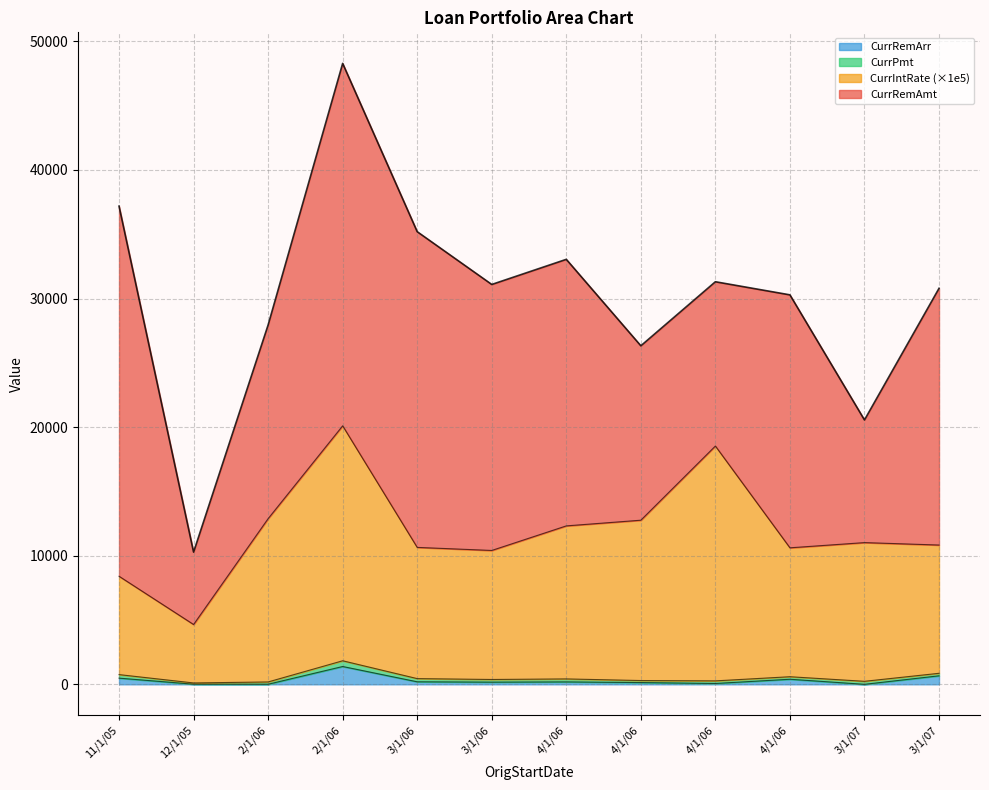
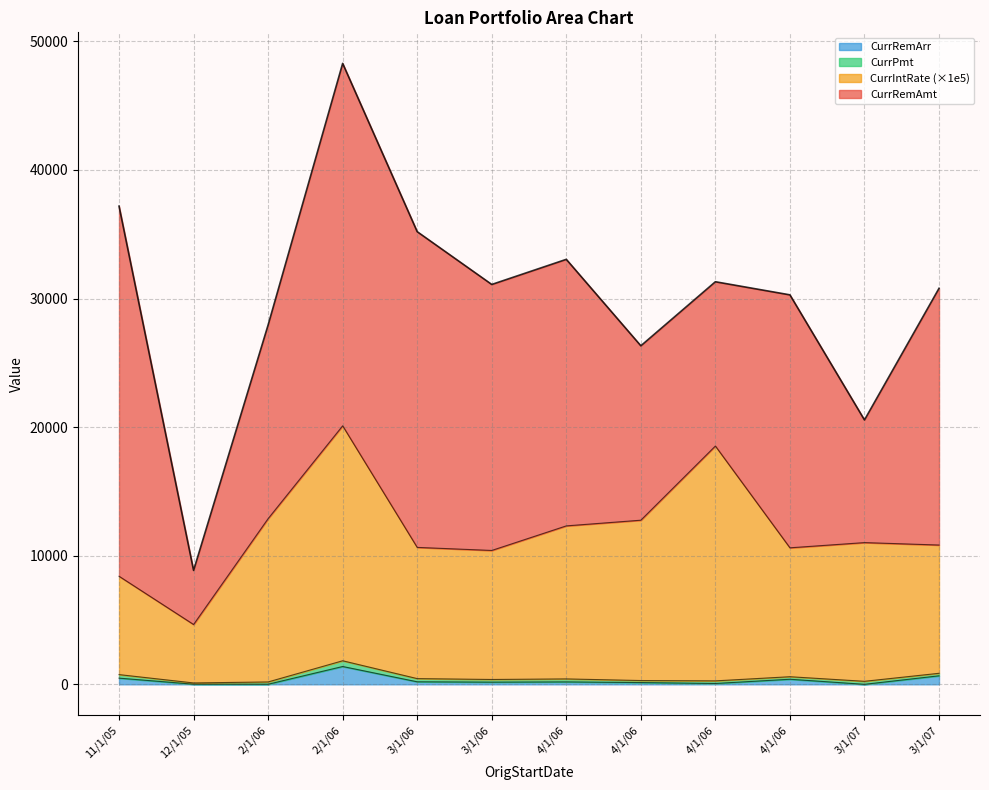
  {
    "CurrRemArr": {
      "11/1/05": 500
    },
    "CurrPmt": {
      "11/1/05": 300
    },
    "CurrIntRate (×1e5)": {
      "11/1/05": 7600,
      "12/1/05": 4500
    },
    "CurrRemAmt": {
      "11/1/05": 28800,
-     "12/1/05": 5600
+     "12/1/05": 4200
    }
  }
